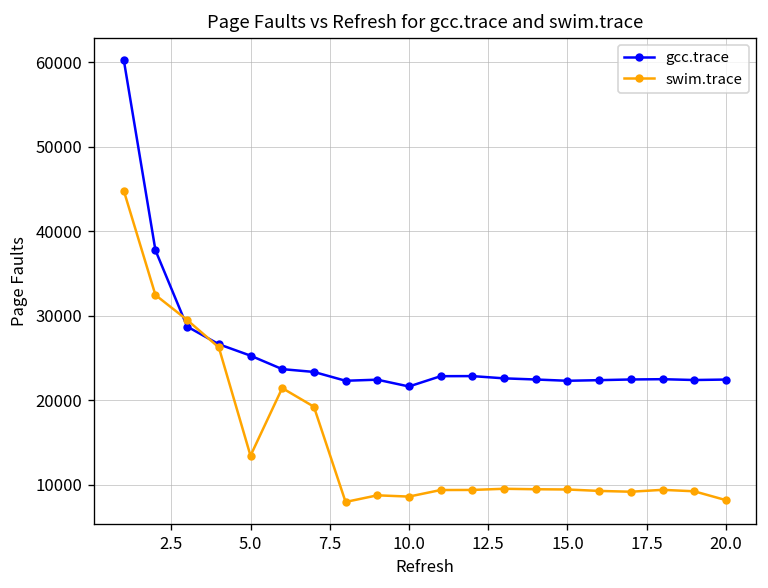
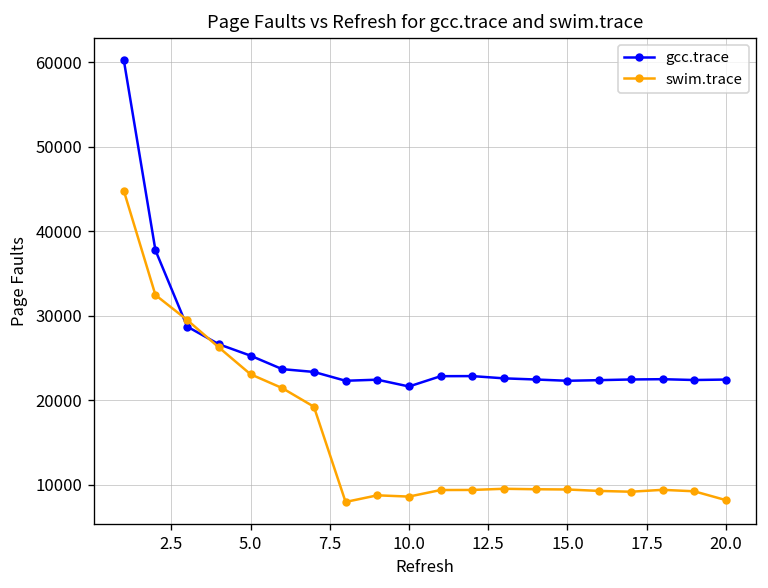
  {
    "gcc.trace": {
      "5.0": 25000,
      "10.0": 22000,
      "15.0": 22000,
      "20.0": 22000
    },
    "swim.trace": {
-     "5.0": 13000,
+     "5.0": 23000,
      "10.0": 9000,
      "15.0": 9000,
      "20.0": 8000
    }
  }
